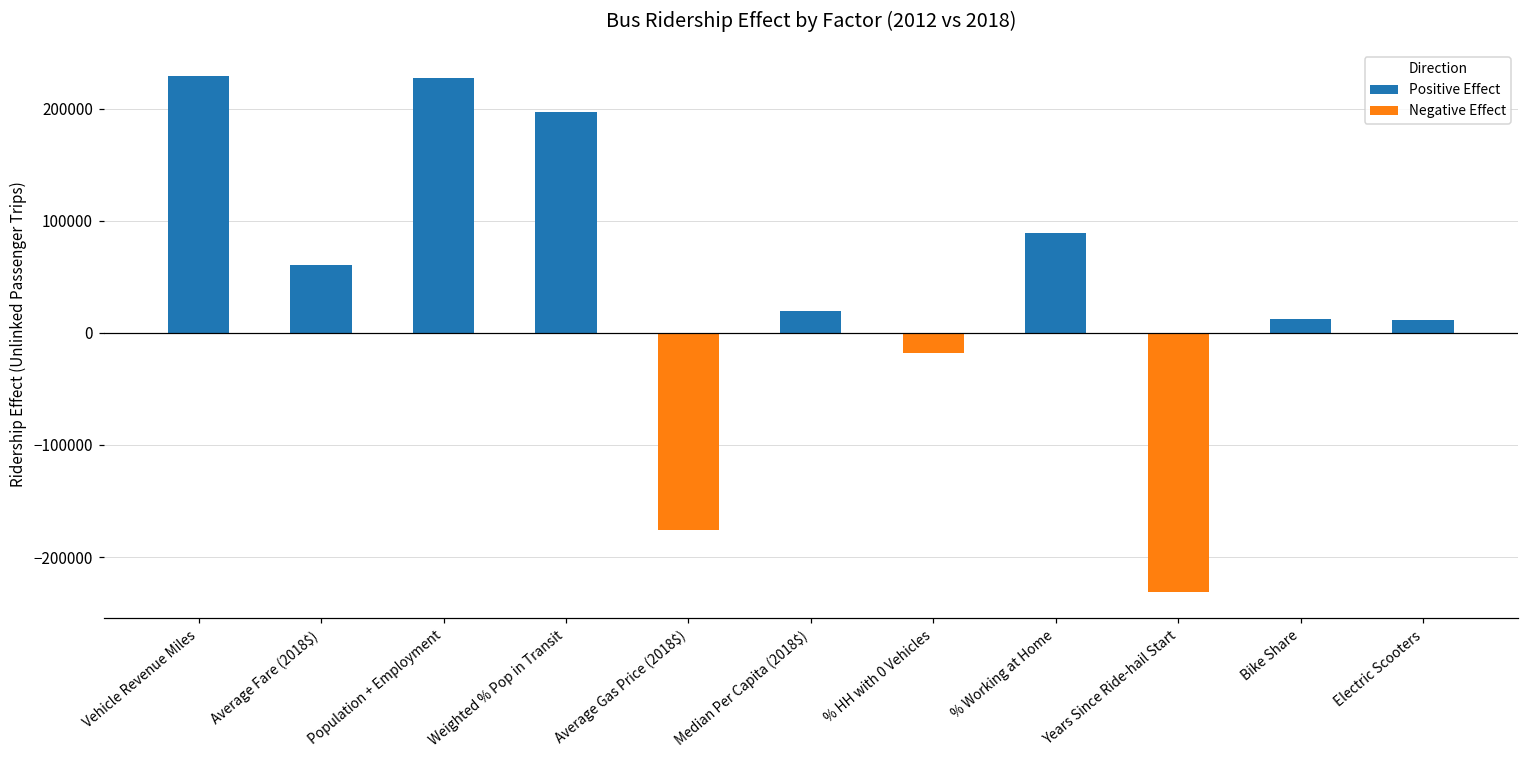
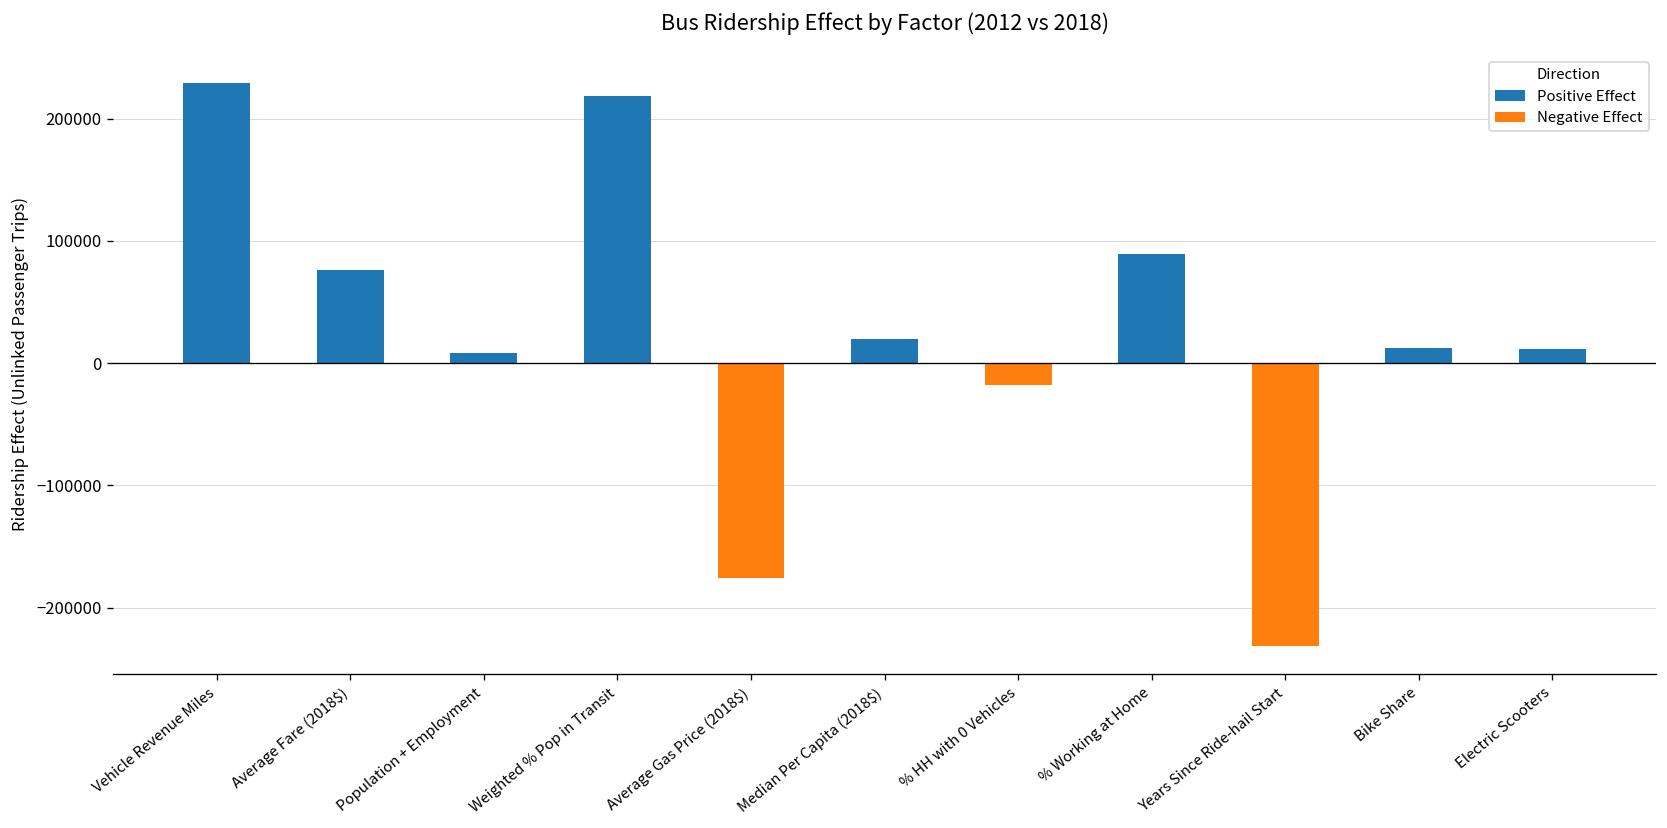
  {
    "Vehicle Revenue Miles": 229000,
-   "Average Fare (2018$)": 61000,
-   "Population + Employment": 228000,
-   "Weighted % Pop in Transit": 197000,
+   "Average Fare (2018$)": 76000,
+   "Population + Employment": 8000,
+   "Weighted % Pop in Transit": 218000,
    "Average Gas Price (2018$)": -176000,
    "Median Per Capita (2018$)": 20000,
    "% HH with 0 Vehicles": -18000,
    "% Working at Home": 89000,
    "Years Since Ride-hail Start": -231000,
    "Bike Share": 12000,
    "Electric Scooters": 11000
  }
